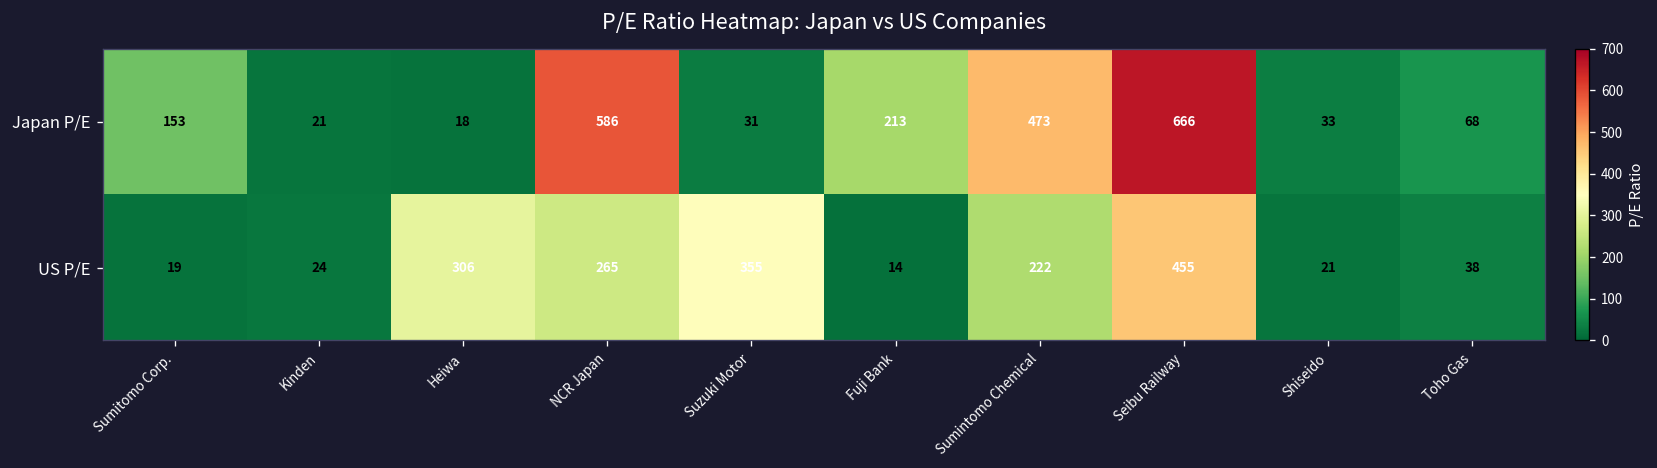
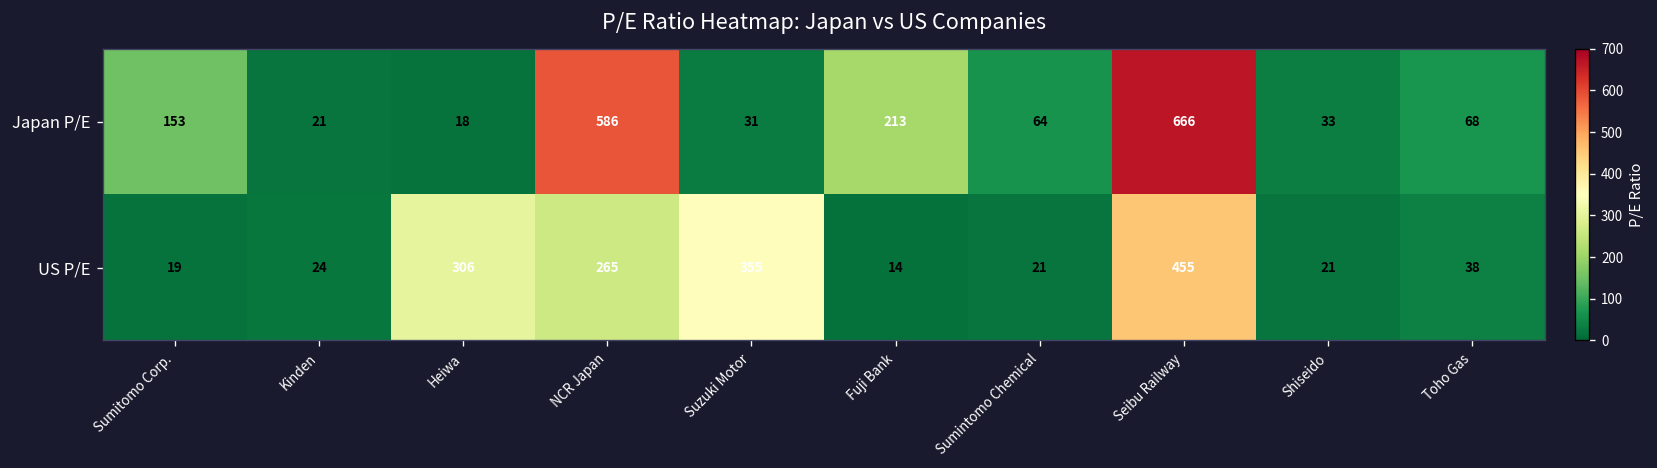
  {
    "Japan P/E": {
      "Sumitomo Corp.": 153,
      "Kinden": 21,
      "Heiwa": 18,
      "NCR Japan": 586,
      "Suzuki Motor": 31,
      "Fuji Bank": 213,
-     "Sumintomo Chemical": 473,
+     "Sumintomo Chemical": 64,
      "Seibu Railway": 666,
      "Shiseido": 33,
      "Toho Gas": 68
    },
    "US P/E": {
      "Sumitomo Corp.": 19,
      "Kinden": 24,
      "Heiwa": 306,
      "NCR Japan": 265,
      "Suzuki Motor": 355,
      "Fuji Bank": 14,
-     "Sumintomo Chemical": 222,
+     "Sumintomo Chemical": 21,
      "Seibu Railway": 455,
      "Shiseido": 21,
      "Toho Gas": 38
    }
  }
